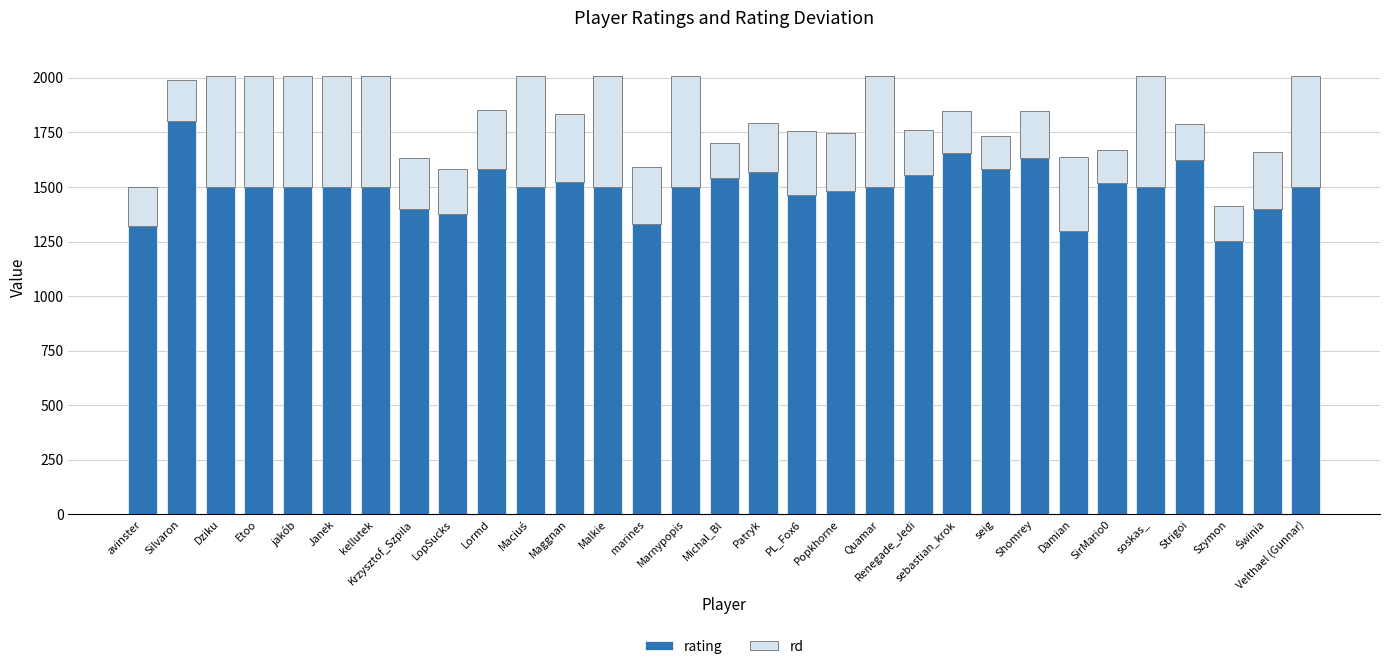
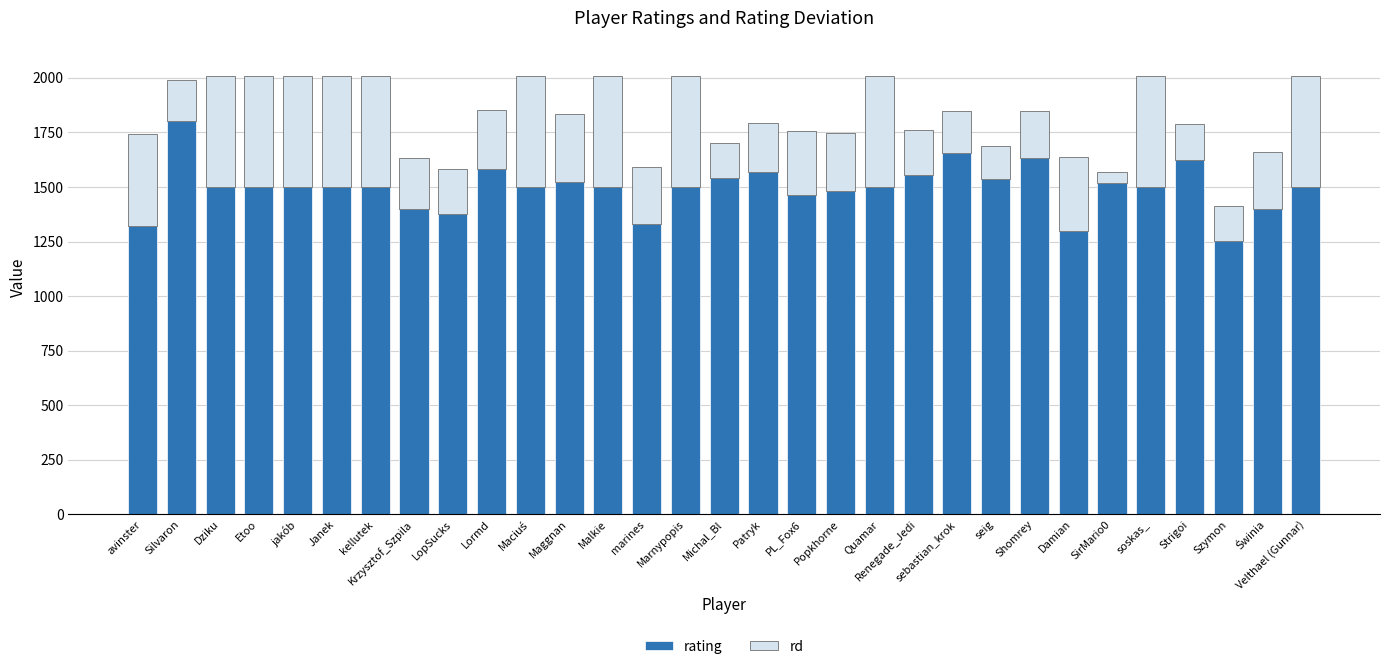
  {
    "rating": {
      "avinster": 1320,
      "Silvaron": 1800,
      "Dziku": 1500,
      "Etoo": 1500,
      "jakób": 1500,
      "Janek": 1500,
      "kellutek": 1500,
      "Krzysztof_Szpila": 1400,
      "LopSucks": 1380,
      "Lormd": 1580,
      "Maciuś": 1500,
      "Maggnan": 1520,
      "Malkie": 1500,
      "marines": 1330,
      "Marnypopis": 1500,
      "Michal_Bl": 1540,
      "Patryk": 1570,
      "PL_Fox6": 1460,
      "Popkhorne": 1480,
      "Quamar": 1500,
      "Renegade_Jedi": 1550,
      "sebastian_krok": 1660,
-     "seig": 1580,
+     "seig": 1540,
      "Shomrey": 1630,
      "Damian": 1300,
      "SirMario0": 1520,
      "soskas_": 1500,
      "Strigoi": 1620,
      "Szymon": 1250,
      "Świnia": 1400,
      "Velthael (Gunnar)": 1500
    },
    "rd": {
-     "avinster": 180,
+     "avinster": 420,
      "Silvaron": 190,
      "Dziku": 510,
      "Etoo": 510,
      "jakób": 510,
      "Janek": 510,
      "kellutek": 510,
      "Krzysztof_Szpila": 240,
      "LopSucks": 210,
      "Lormd": 270,
      "Maciuś": 510,
      "Maggnan": 310,
      "Malkie": 510,
      "marines": 260,
      "Marnypopis": 510,
      "Michal_Bl": 160,
      "Patryk": 220,
      "PL_Fox6": 290,
      "Popkhorne": 270,
      "Quamar": 510,
      "Renegade_Jedi": 210,
      "sebastian_krok": 190,
      "seig": 150,
      "Shomrey": 220,
      "Damian": 340,
-     "SirMario0": 150,
+     "SirMario0": 50,
      "soskas_": 510,
      "Strigoi": 160,
      "Szymon": 160,
      "Świnia": 260,
      "Velthael (Gunnar)": 510
    }
  }
